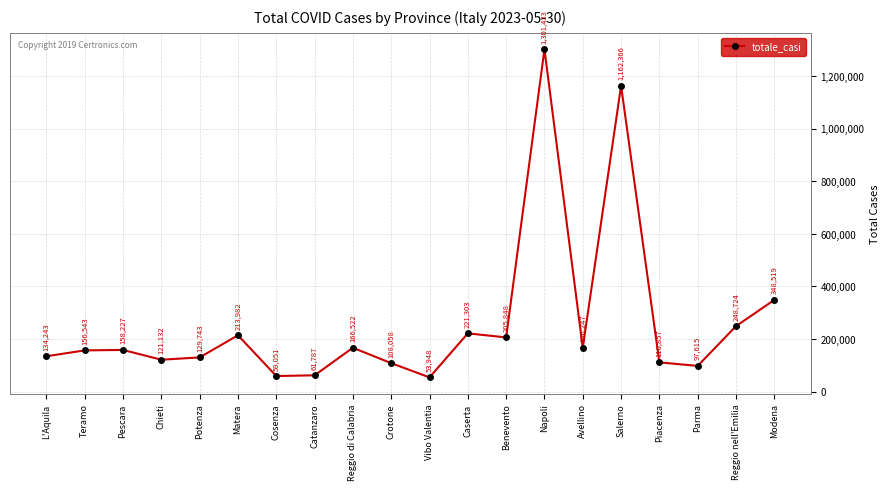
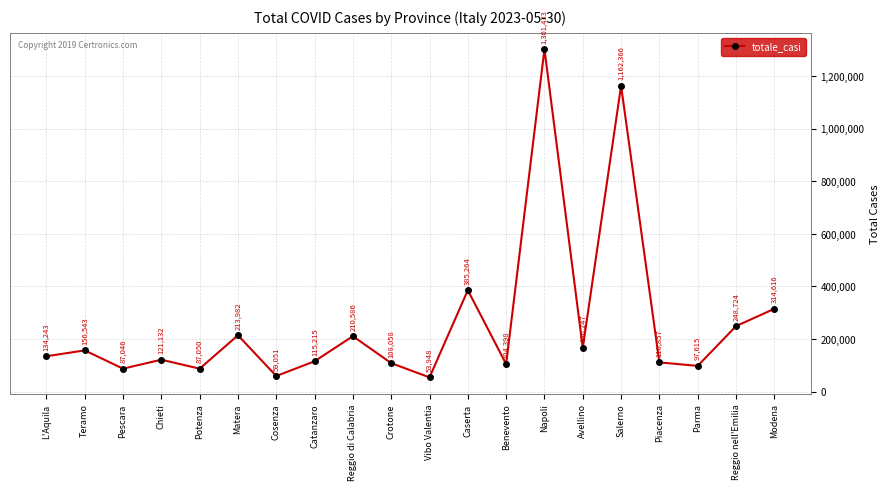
  {
    "L'Aquila": "134,243",
    "Teramo": "156,543",
-   "Pescara": "158,227",
+   "Pescara": "87,046",
    "Chieti": "121,132",
-   "Potenza": "129,743",
+   "Potenza": "87,050",
    "Matera": "213,982",
    "Cosenza": "59,051",
-   "Catanzaro": "61,787",
-   "Reggio di Calabria": "166,522",
+   "Catanzaro": "115,215",
+   "Reggio di Calabria": "210,586",
    "Crotone": "108,058",
    "Vibo Valentia": "53,948",
-   "Caserta": "221,303",
-   "Benevento": "205,848",
+   "Caserta": "385,264",
+   "Benevento": "104,398",
    "Napoli": "1,301,433",
    "Avellino": "166,247",
    "Salerno": "1,162,366",
    "Piacenza": "110,857",
    "Parma": "97,615",
    "Reggio nell'Emilia": "248,724",
-   "Modena": "348,519"
+   "Modena": "314,616"
  }
